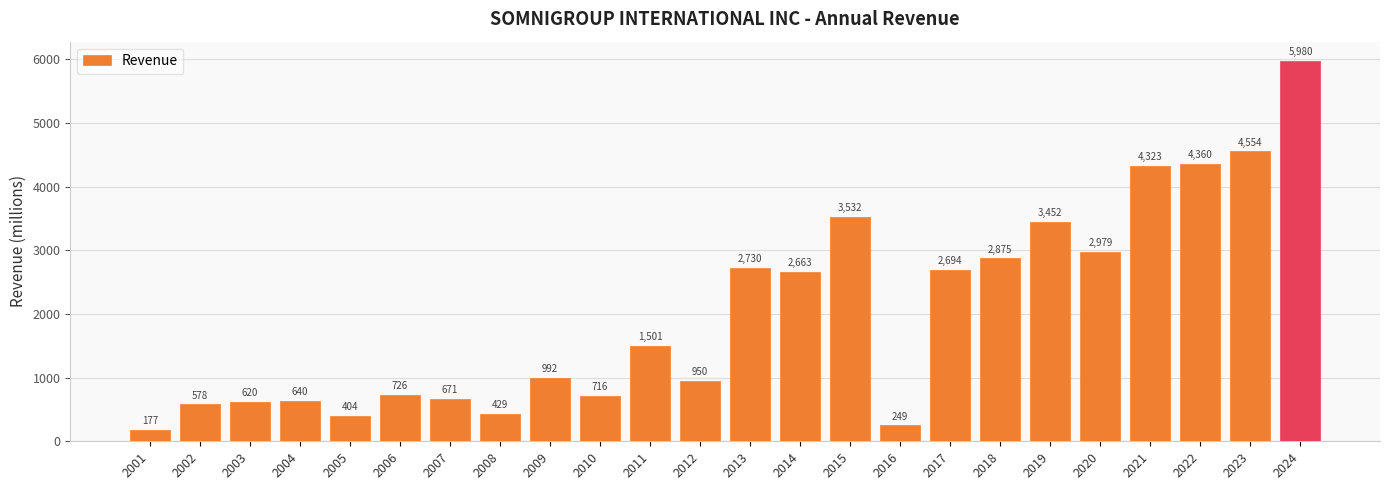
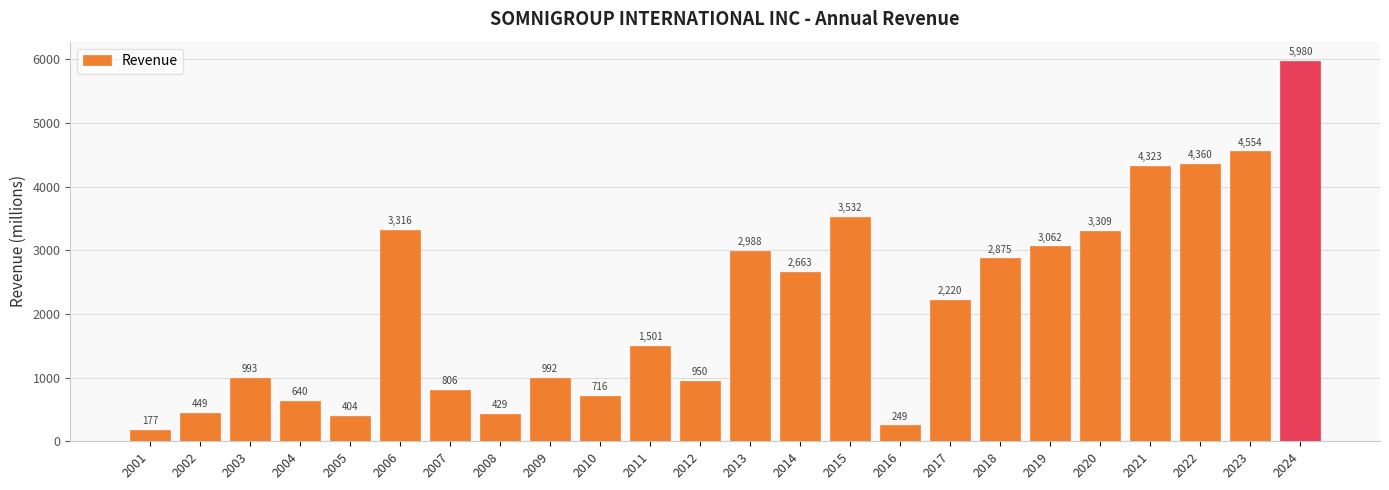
  {
    "2001": "177",
-   "2002": "578",
-   "2003": "620",
+   "2002": "449",
+   "2003": "993",
    "2004": "640",
    "2005": "404",
-   "2006": "726",
-   "2007": "671",
+   "2006": "3,316",
+   "2007": "806",
    "2008": "429",
    "2009": "992",
    "2010": "716",
    "2011": "1,501",
    "2012": "950",
-   "2013": "2,730",
+   "2013": "2,988",
    "2014": "2,663",
    "2015": "3,532",
    "2016": "249",
-   "2017": "2,694",
+   "2017": "2,220",
    "2018": "2,875",
-   "2019": "3,452",
-   "2020": "2,979",
+   "2019": "3,062",
+   "2020": "3,309",
    "2021": "4,323",
    "2022": "4,360",
    "2023": "4,554",
    "2024": "5,980"
  }
